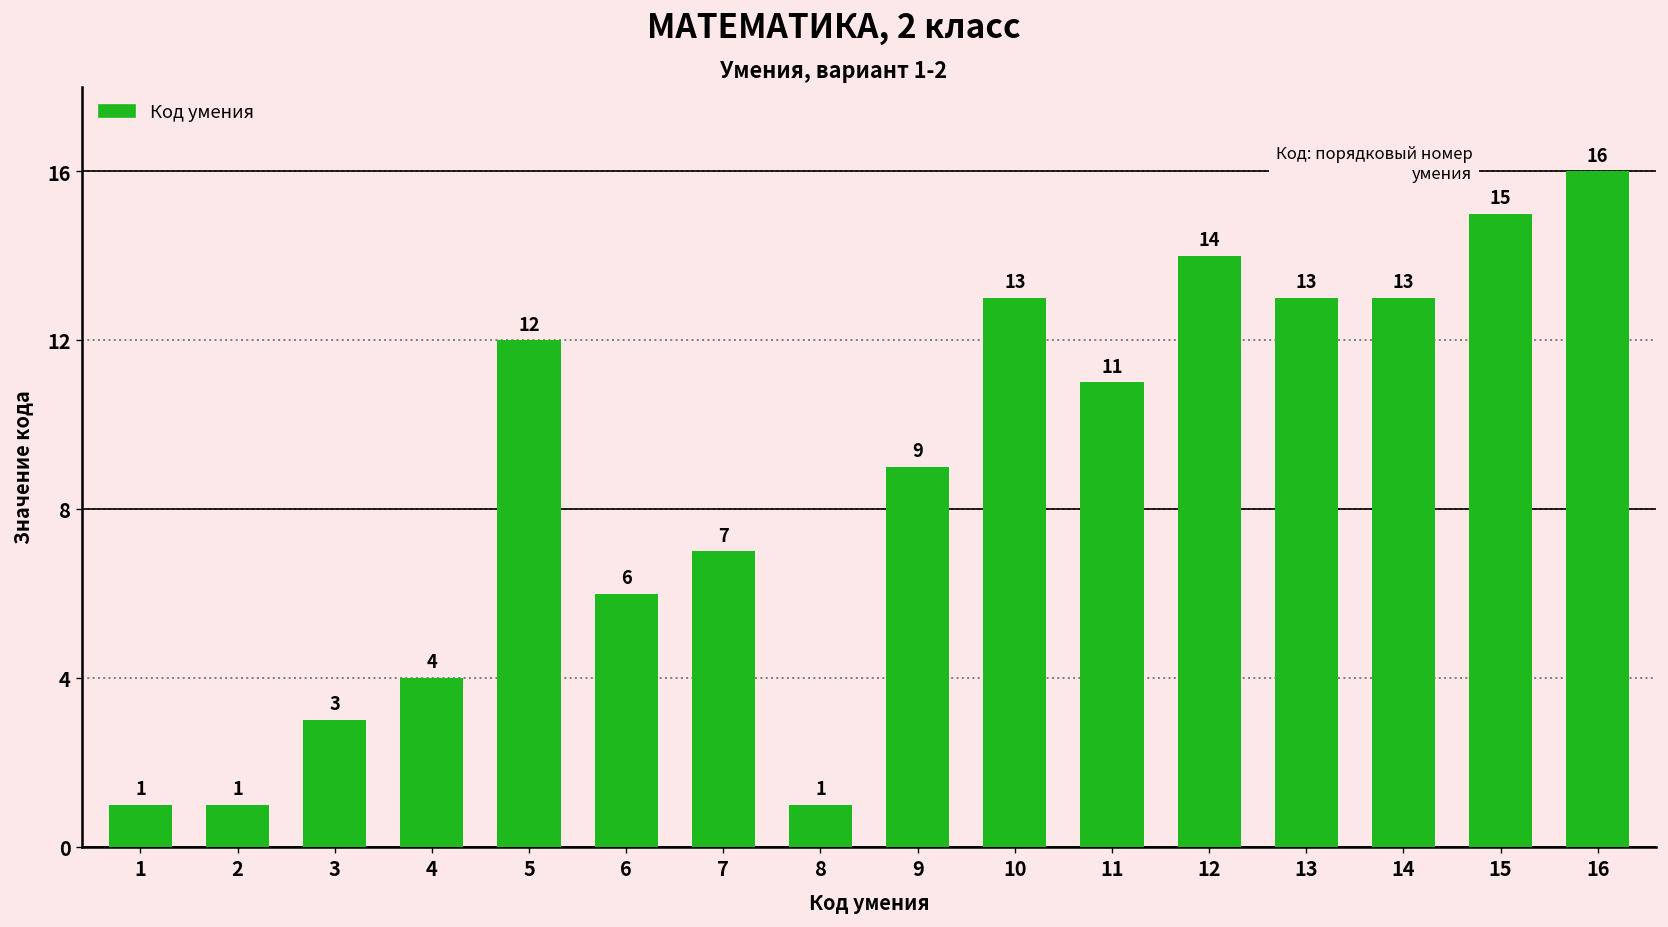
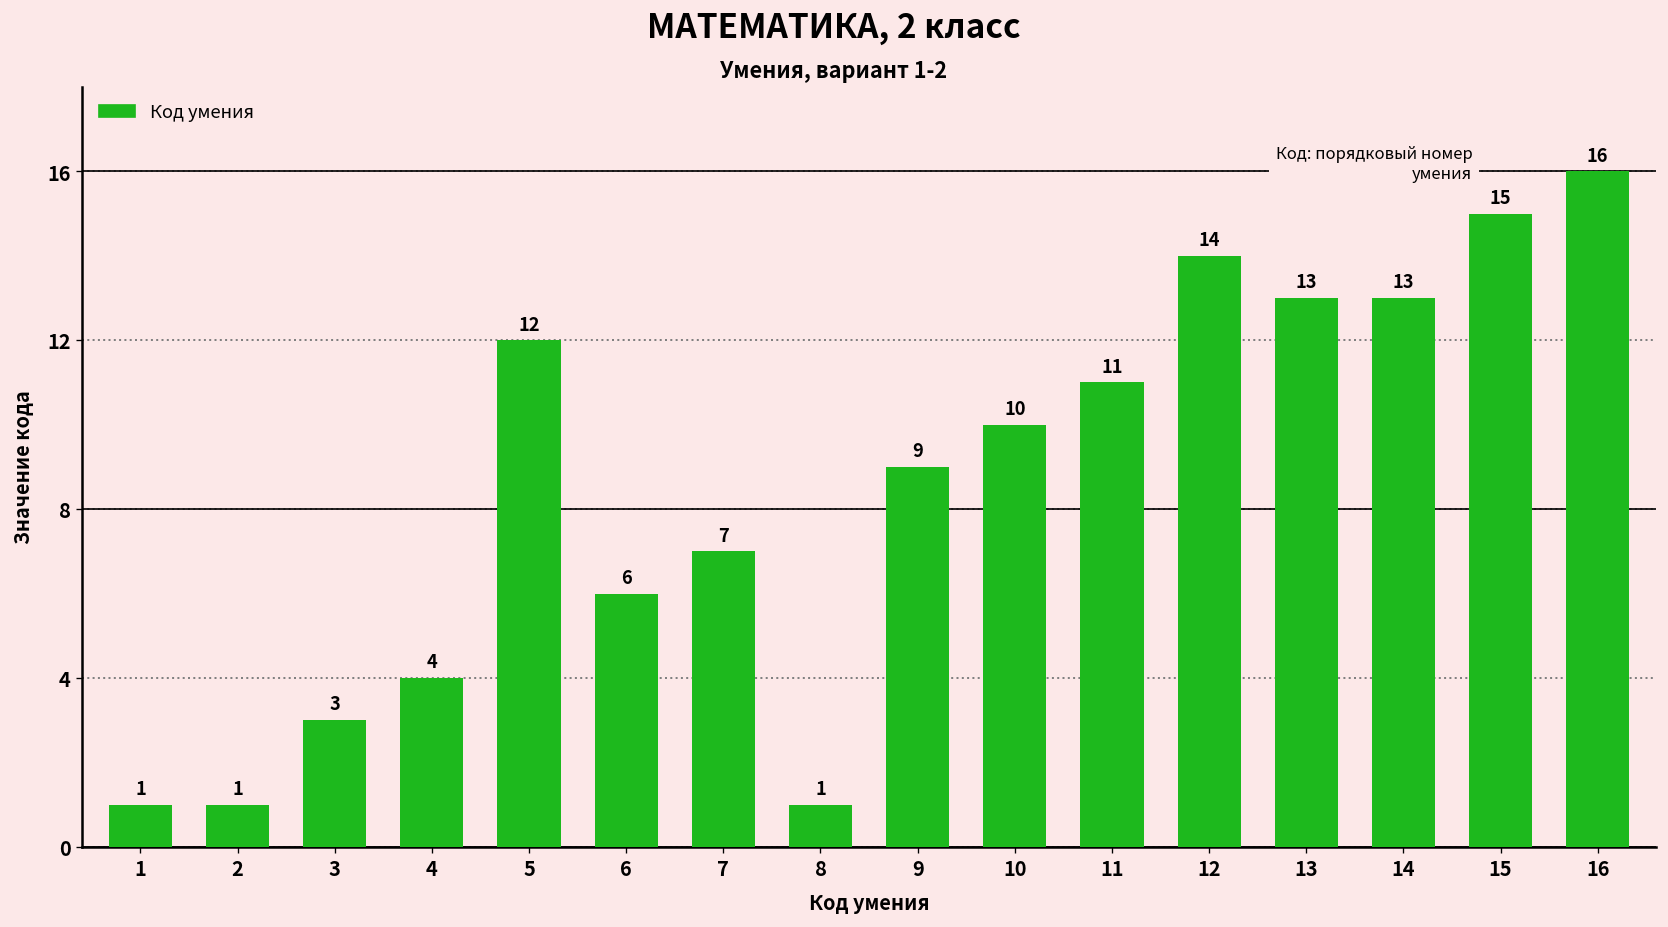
  {
    "1": 1,
    "2": 1,
    "3": 3,
    "4": 4,
    "5": 12,
    "6": 6,
    "7": 7,
    "8": 1,
    "9": 9,
-   "10": 13,
+   "10": 10,
    "11": 11,
    "12": 14,
    "13": 13,
    "14": 13,
    "15": 15,
    "16": 16
  }
